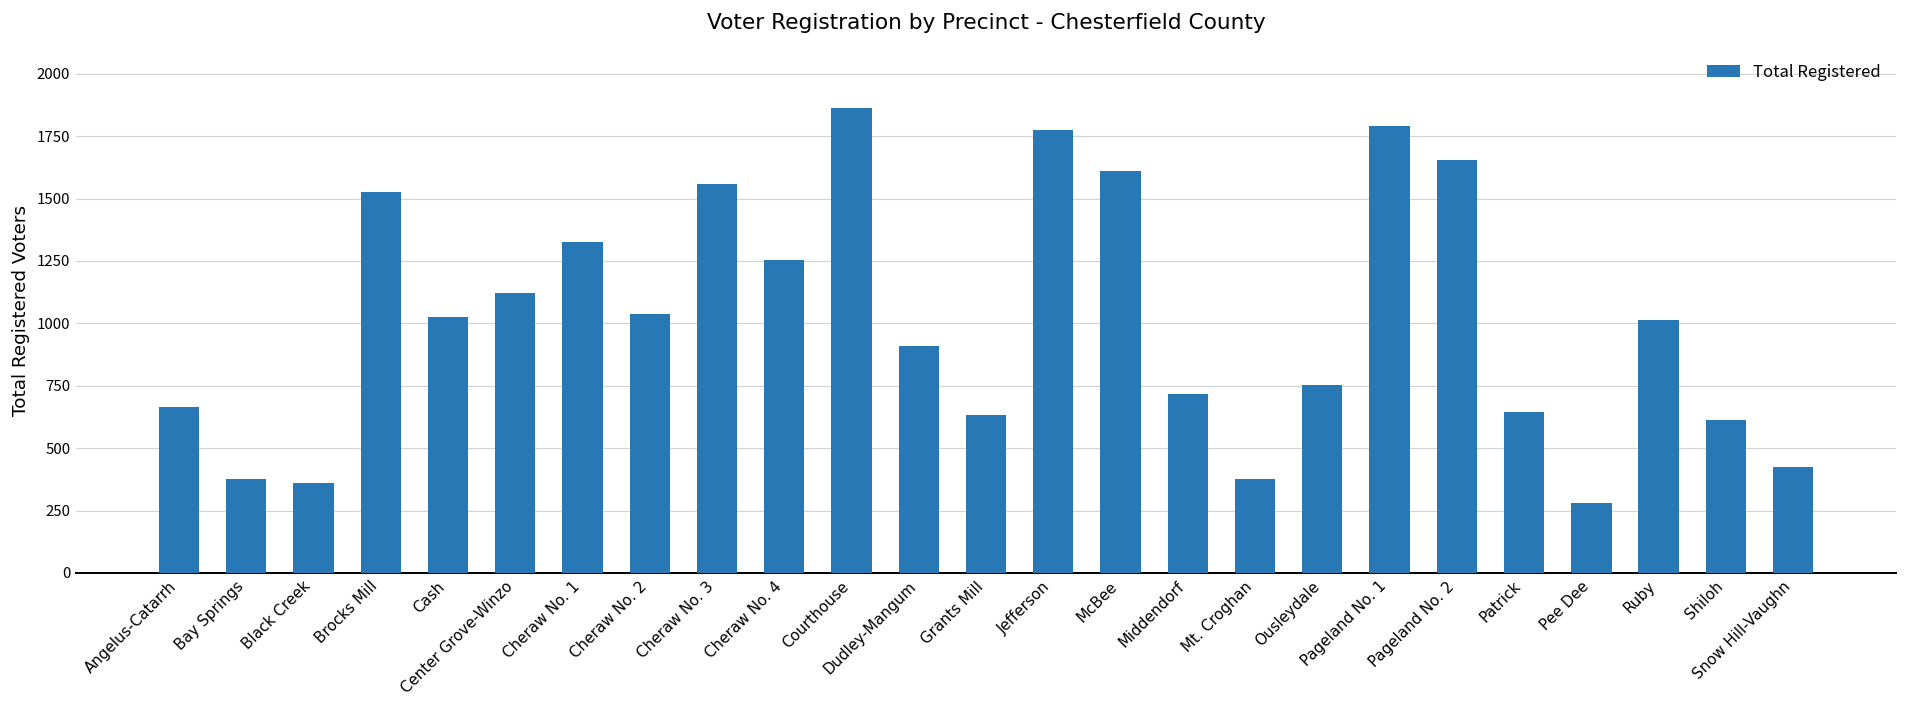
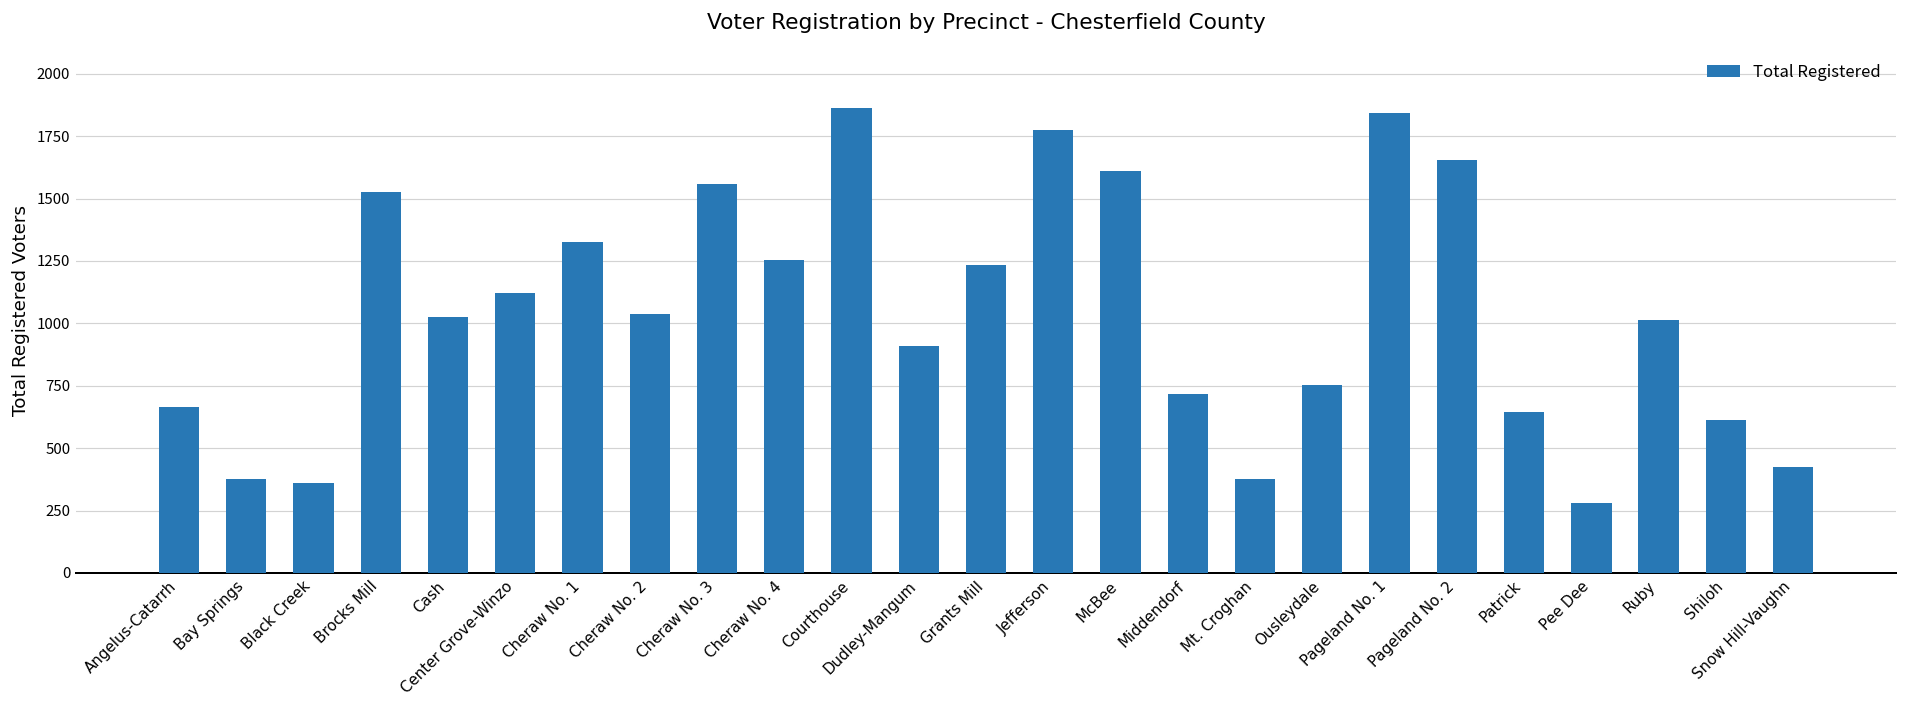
  {
    "Angelus-Catarrh": 660,
    "Bay Springs": 380,
    "Black Creek": 360,
    "Brocks Mill": 1530,
    "Cash": 1030,
    "Center Grove-Winzo": 1120,
    "Cheraw No. 1": 1330,
    "Cheraw No. 2": 1040,
    "Cheraw No. 3": 1560,
    "Cheraw No. 4": 1250,
    "Courthouse": 1860,
    "Dudley-Mangum": 910,
-   "Grants Mill": 630,
+   "Grants Mill": 1230,
    "Jefferson": 1770,
    "McBee": 1610,
    "Middendorf": 720,
    "Mt. Croghan": 380,
    "Ousleydale": 760,
-   "Pageland No. 1": 1790,
+   "Pageland No. 1": 1840,
    "Pageland No. 2": 1650,
    "Patrick": 650,
    "Pee Dee": 280,
    "Ruby": 1010,
    "Shiloh": 610,
    "Snow Hill-Vaughn": 420
  }
